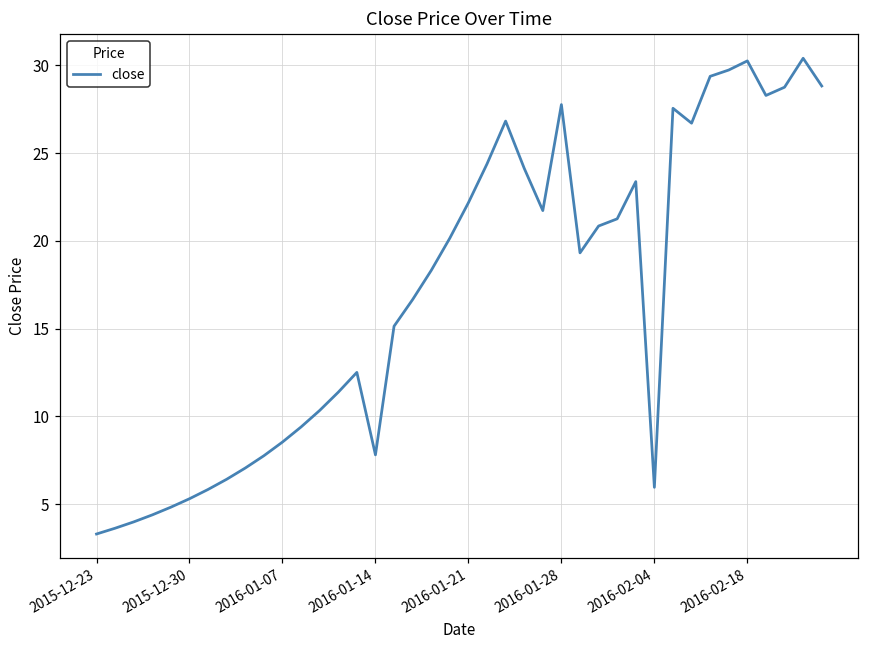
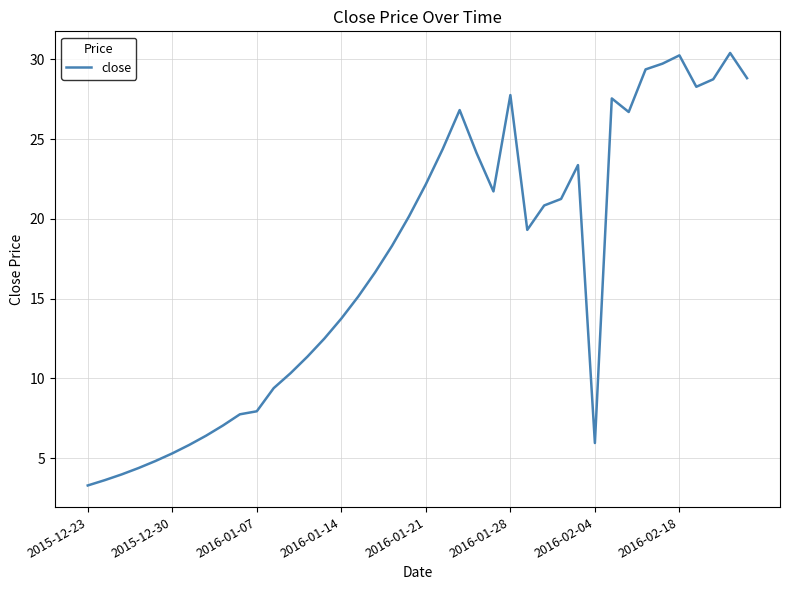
  {
    "2015-12-23": 3.3,
    "2015-12-30": 5.3,
-   "2016-01-07": 8.5,
-   "2016-01-14": 7.8,
+   "2016-01-07": 7.9,
+   "2016-01-14": 13.8,
    "2016-01-21": 22.2,
    "2016-01-28": 27.8,
    "2016-02-04": 6.0,
    "2016-02-18": 30.3
  }
